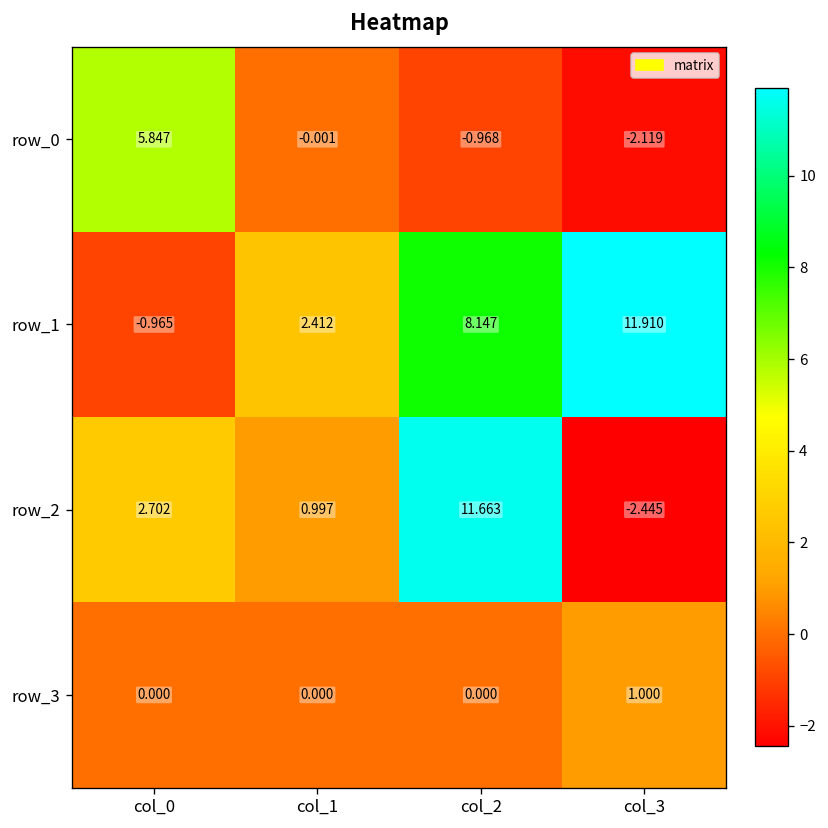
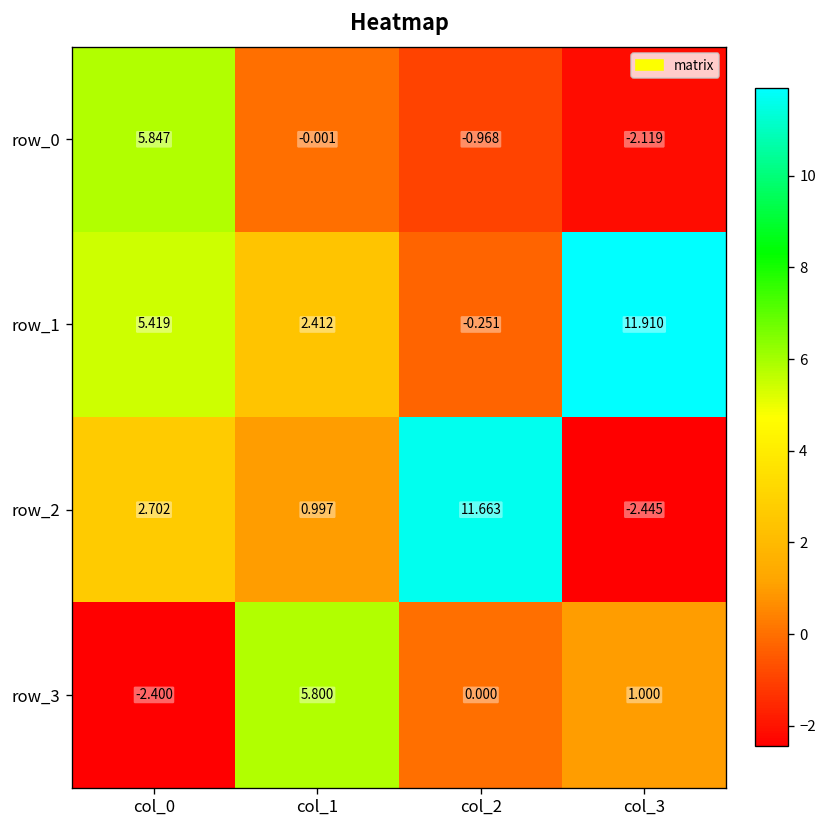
  {
    "row_1": {
-     "col_0": -0.965,
-     "col_2": 8.147
+     "col_0": 5.419,
+     "col_2": -0.251
    },
    "row_3": {
-     "col_0": 0.000,
-     "col_1": 0.000
+     "col_0": -2.400,
+     "col_1": 5.800
    }
  }
